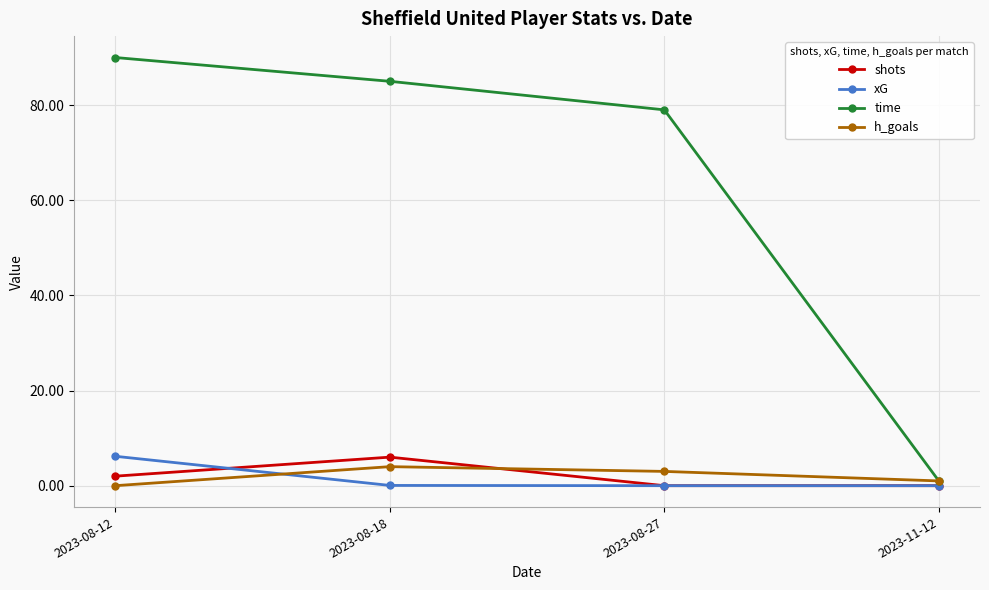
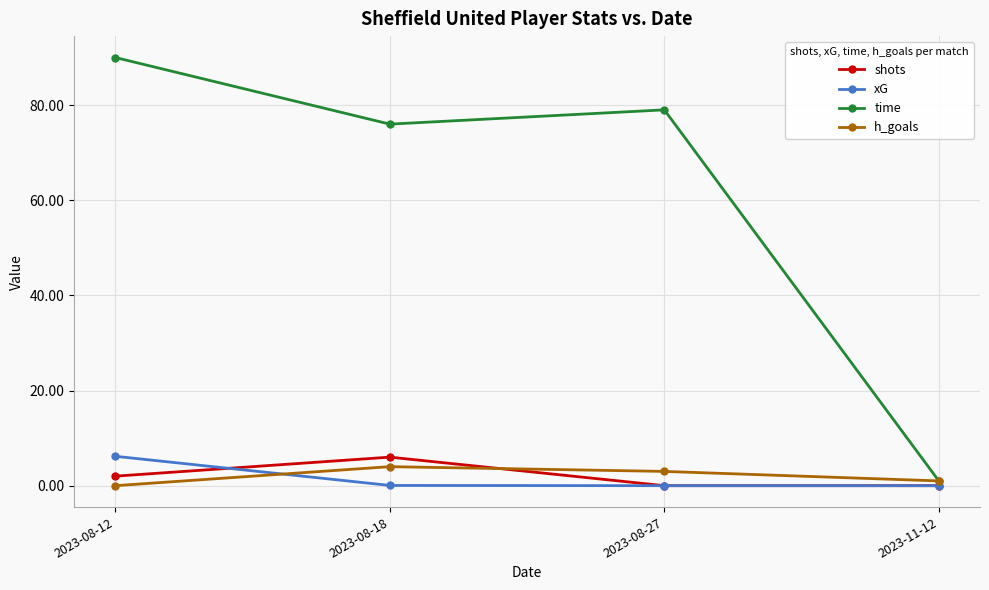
  {
    "shots": {
      "2023-08-12": 2,
      "2023-08-18": 6
    },
    "xG": {
      "2023-08-12": 6,
      "2023-08-18": 0
    },
    "time": {
      "2023-08-12": 90,
-     "2023-08-18": 85,
+     "2023-08-18": 76,
      "2023-08-27": 79
    },
    "h_goals": {
      "2023-08-12": 0,
      "2023-08-18": 4,
      "2023-08-27": 3
    }
  }
